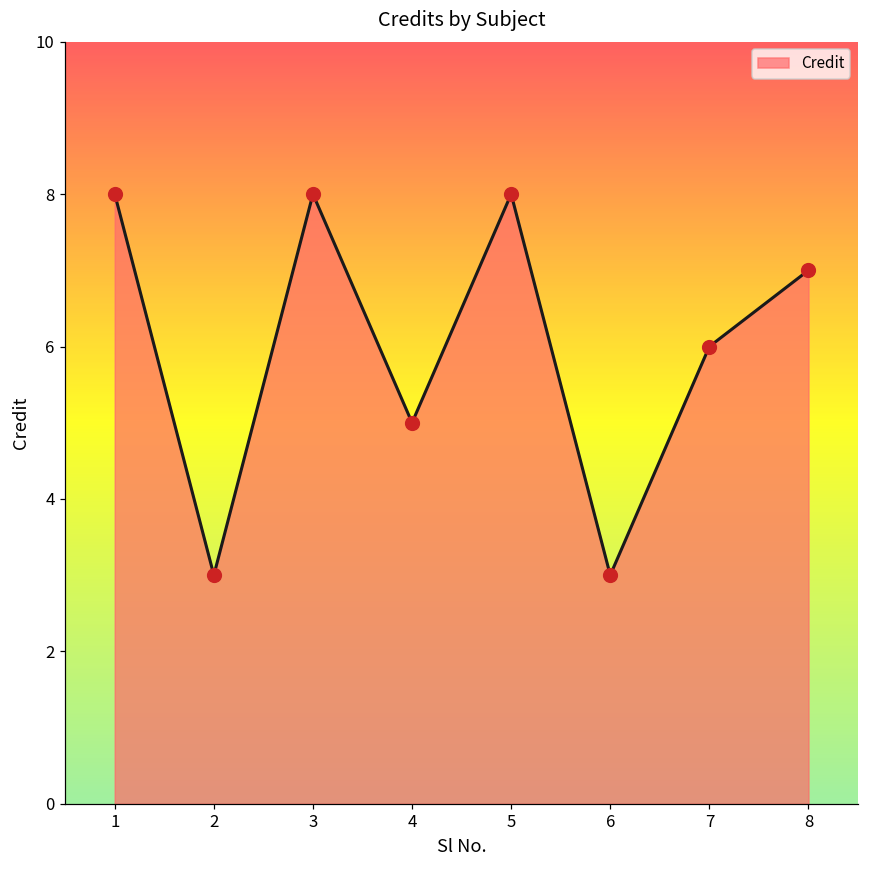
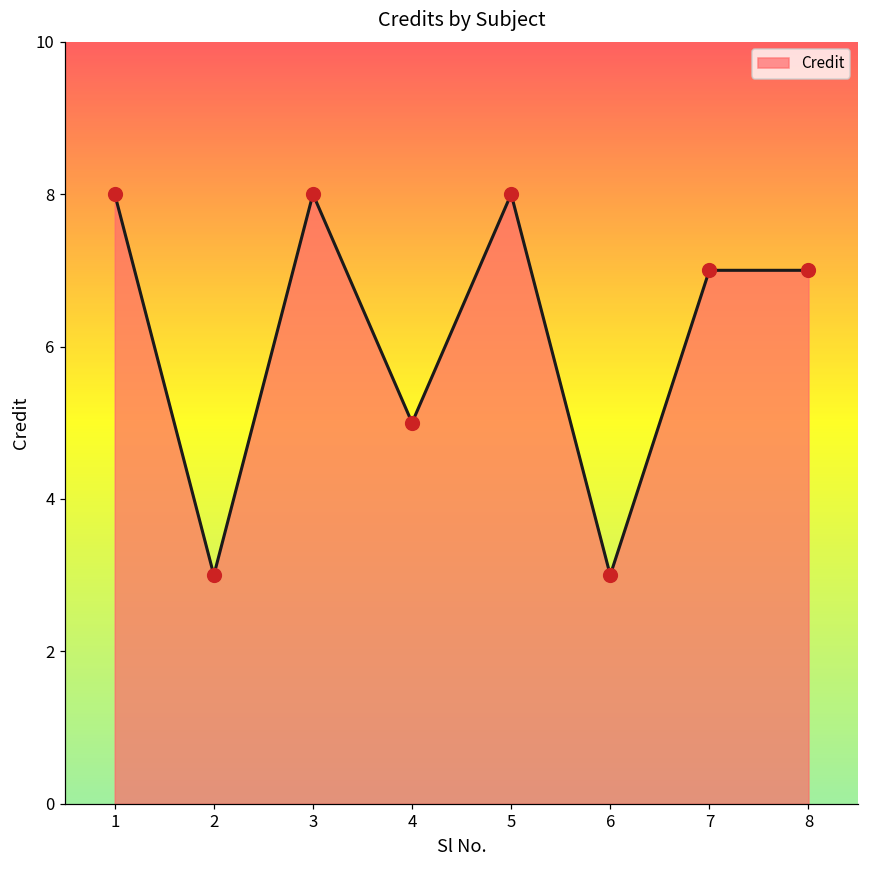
  {
    "1": 8,
    "2": 3,
    "3": 8,
    "4": 5,
    "5": 8,
    "6": 3,
-   "7": 6,
+   "7": 7,
    "8": 7
  }
